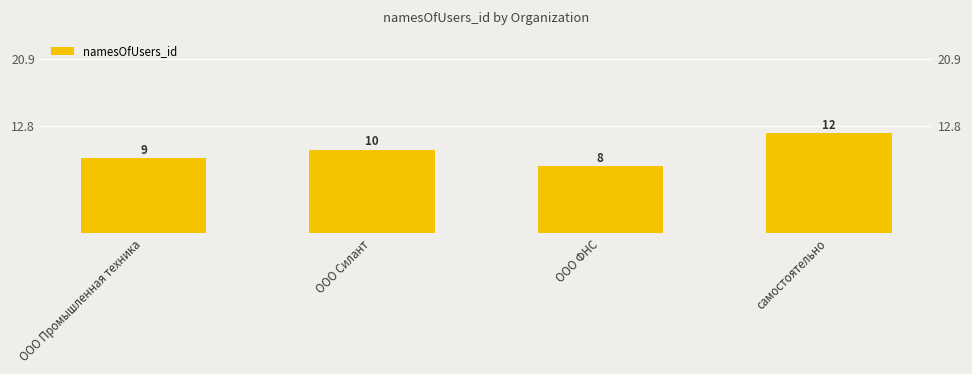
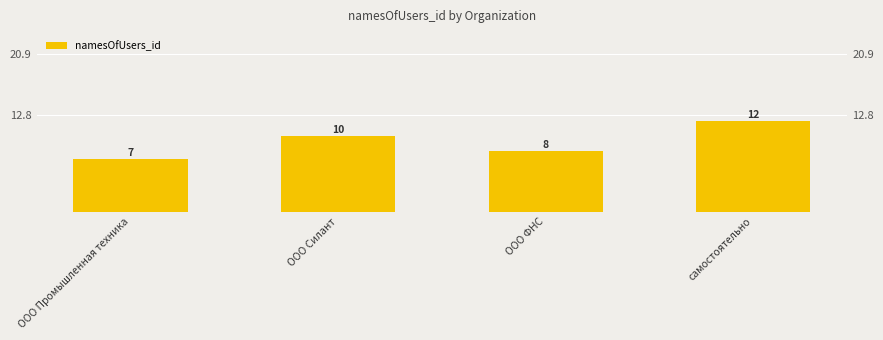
  {
-   "ООО Промышленная техника": 9,
+   "ООО Промышленная техника": 7,
    "ООО Силант": 10,
    "ООО ФНС": 8,
    "самостоятельно": 12
  }
